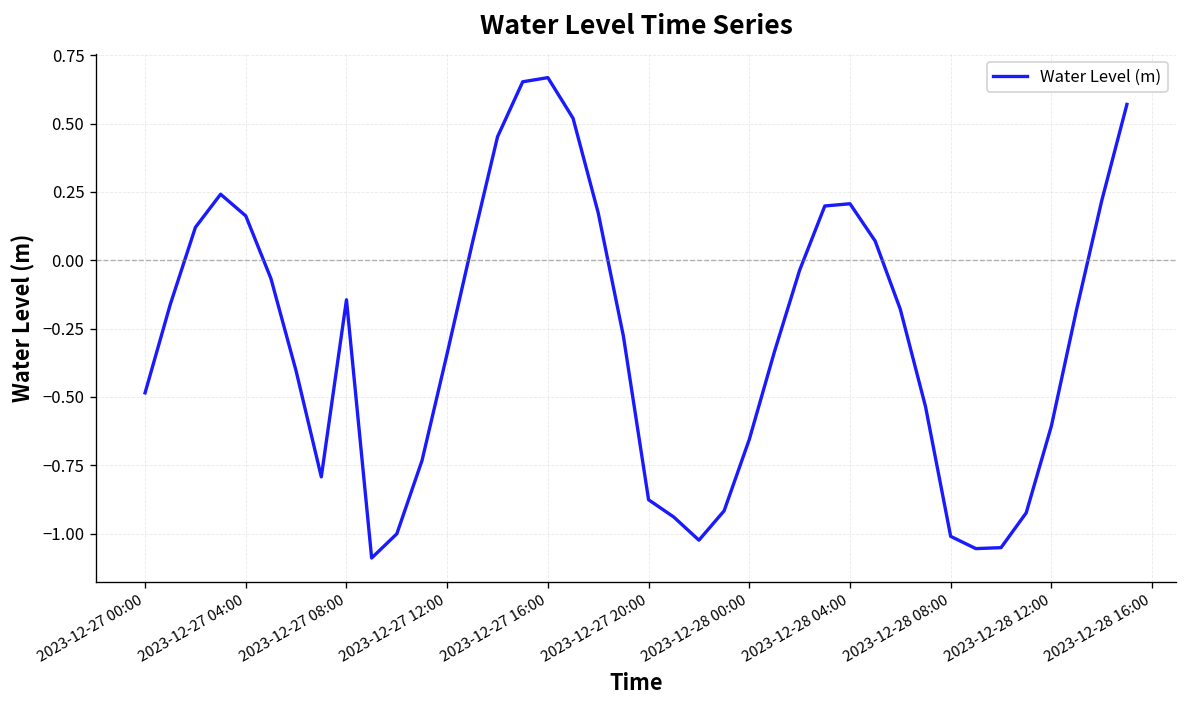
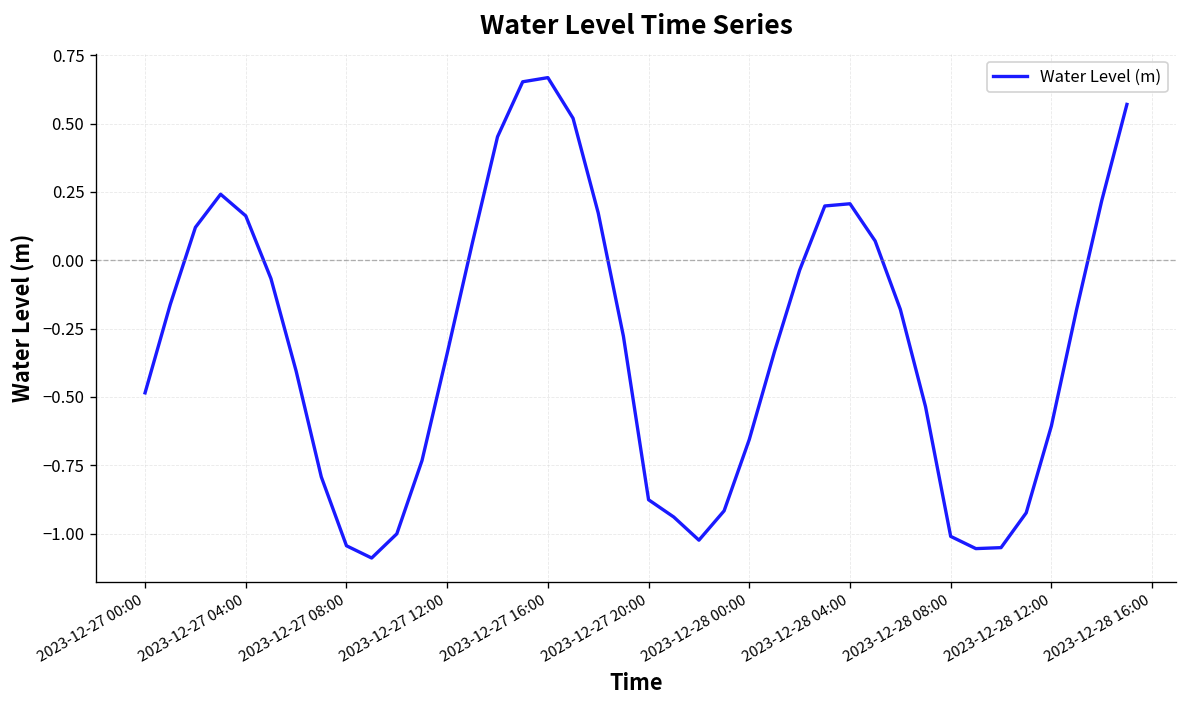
  {
    "2023-12-27 00:00": -0.48,
    "2023-12-27 04:00": 0.16,
-   "2023-12-27 08:00": -0.14,
+   "2023-12-27 08:00": -1.04,
    "2023-12-27 12:00": -0.34,
    "2023-12-27 16:00": 0.67,
    "2023-12-27 20:00": -0.88,
    "2023-12-28 00:00": -0.66,
    "2023-12-28 04:00": 0.21,
    "2023-12-28 08:00": -1.01,
    "2023-12-28 12:00": -0.61
  }
